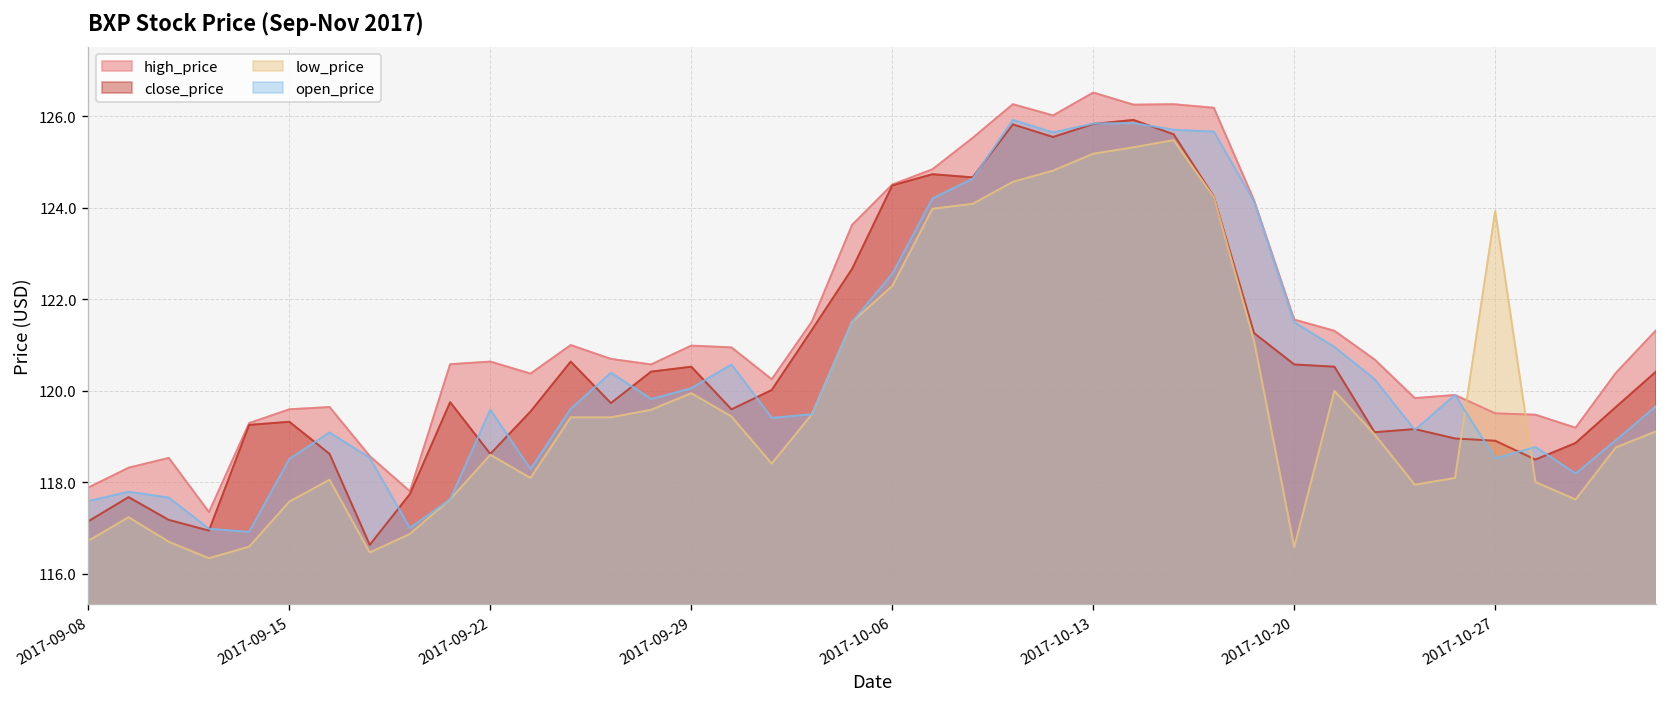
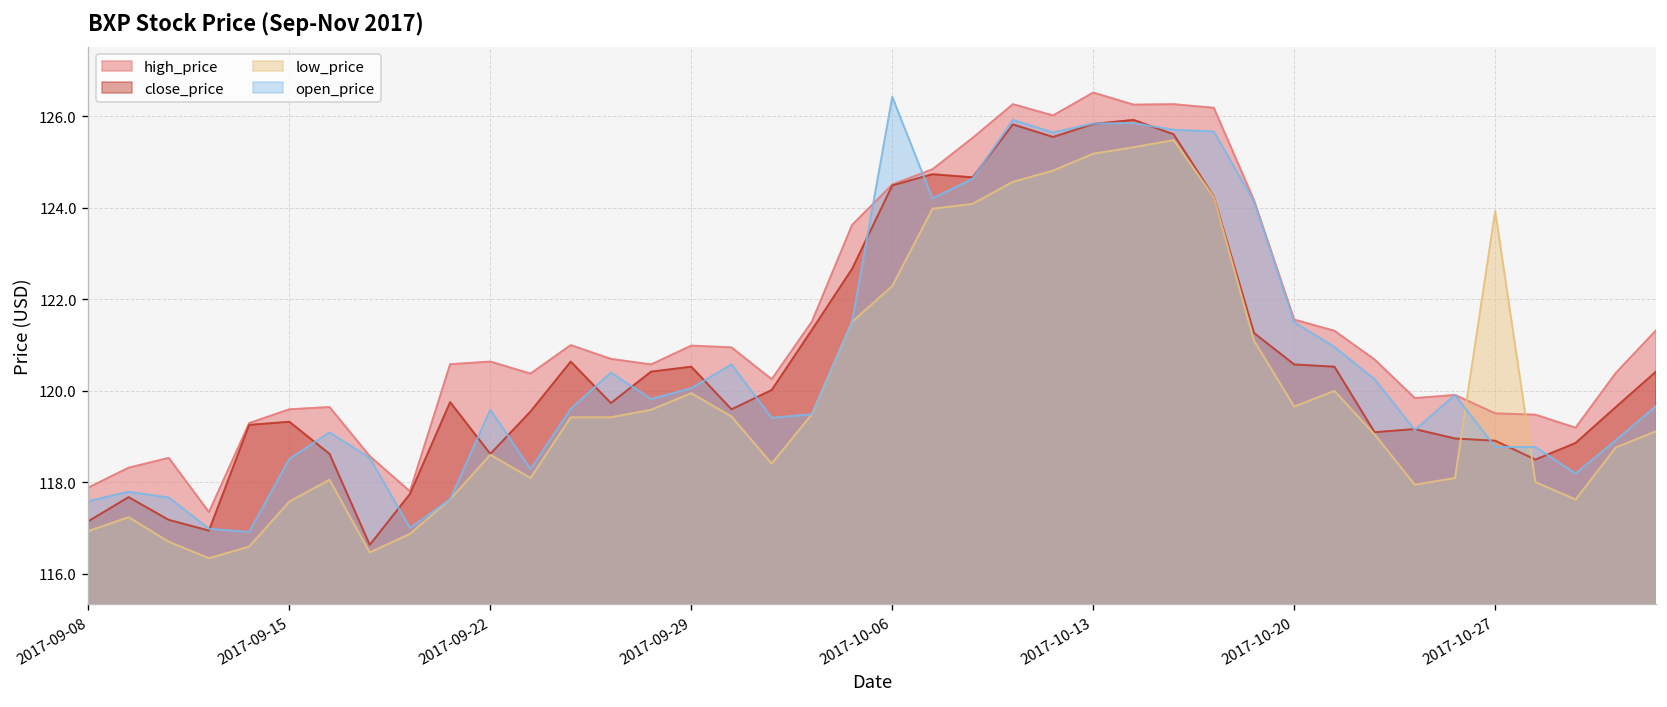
  {
    "low_price": {
-     "2017-09-08": 116.7,
+     "2017-09-08": 116.9,
      "2017-09-15": 117.6,
      "2017-09-29": 120.0,
      "2017-10-06": 122.3,
      "2017-10-13": 125.2,
-     "2017-10-20": 116.6,
+     "2017-10-20": 119.7,
      "2017-10-27": 123.9
    },
    "open_price": {
      "2017-09-08": 117.6,
      "2017-09-15": 118.5,
      "2017-09-22": 119.6,
      "2017-09-29": 120.1,
-     "2017-10-06": 122.6,
-     "2017-10-27": 118.5
+     "2017-10-06": 126.4,
+     "2017-10-27": 118.8
    }
  }
